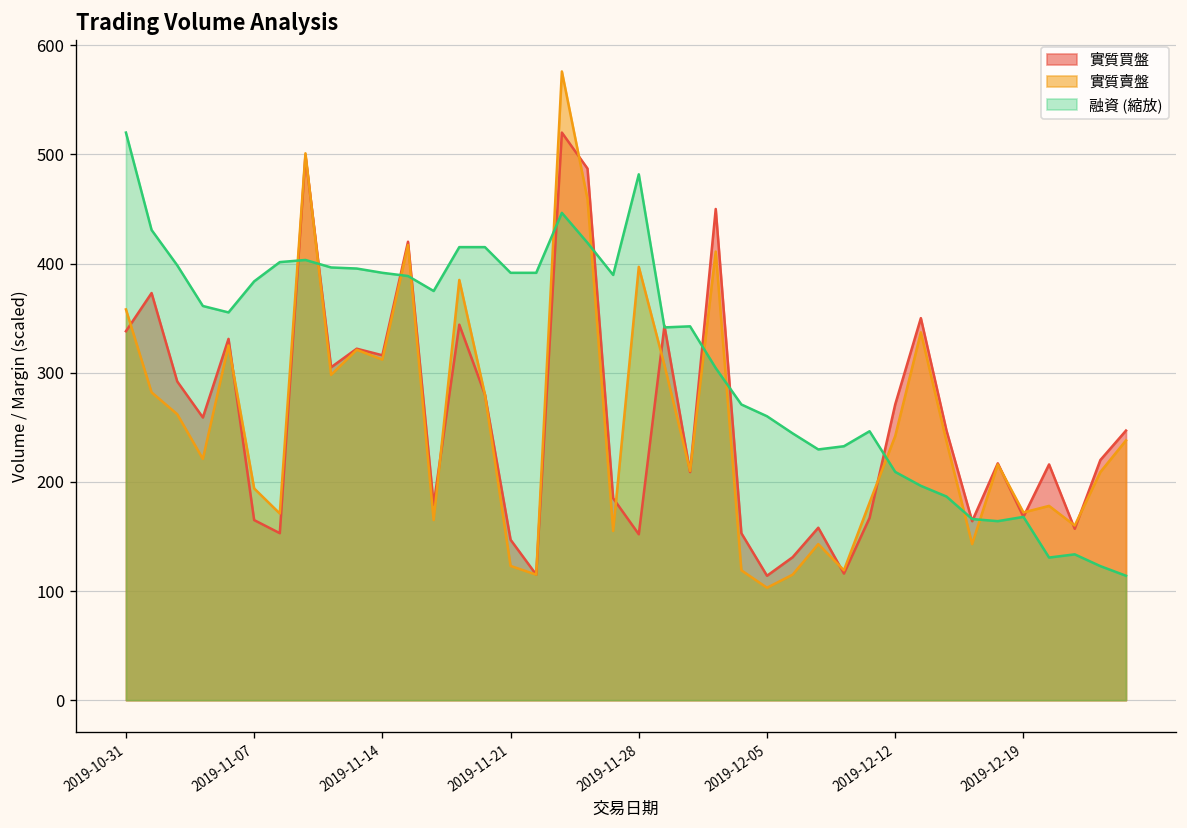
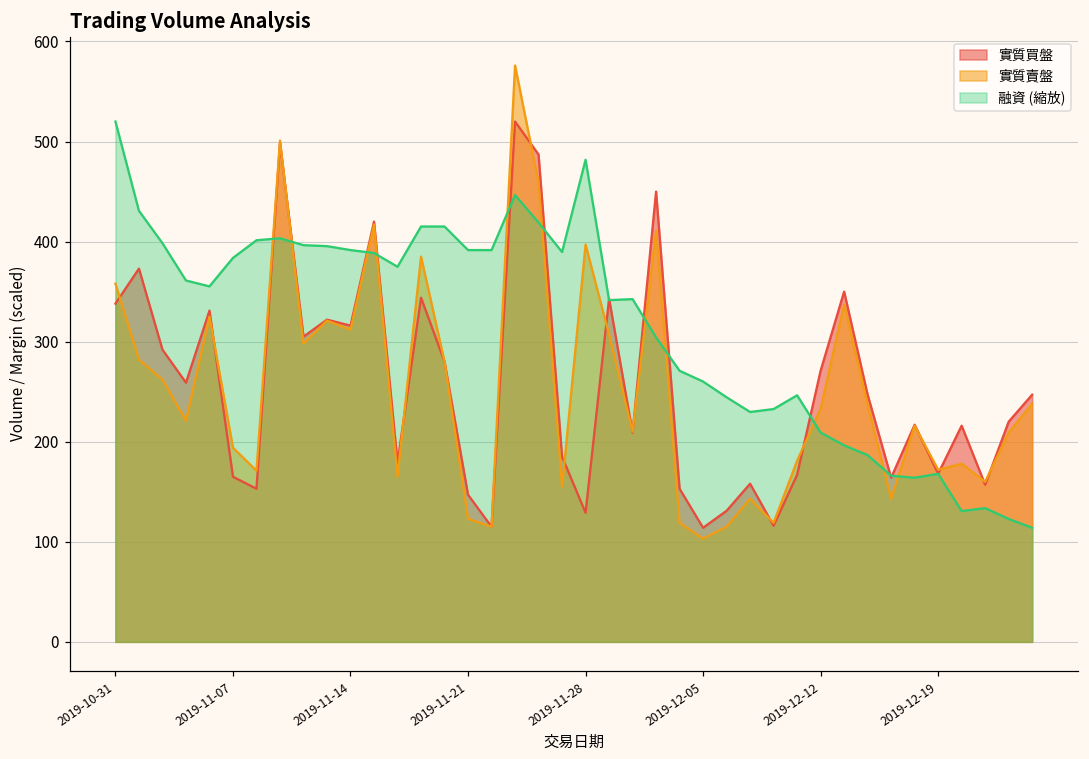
  {
    "實質買盤": {
      "2019-10-31": 340,
      "2019-11-07": 170,
      "2019-11-14": 320,
      "2019-11-21": 150,
-     "2019-11-28": 150,
+     "2019-11-28": 130,
      "2019-12-05": 110,
      "2019-12-12": 270
    },
    "實質賣盤": {
      "2019-10-31": 360,
      "2019-11-07": 190,
      "2019-11-14": 310,
      "2019-11-21": 120,
      "2019-11-28": 400,
      "2019-12-05": 100,
-     "2019-12-12": 240,
+     "2019-12-12": 230,
      "2019-12-19": 170
    },
    "融資 (縮放)": {
      "2019-10-31": 520,
      "2019-11-07": 380,
      "2019-11-14": 390,
      "2019-11-21": 390,
      "2019-11-28": 480,
      "2019-12-05": 260,
      "2019-12-12": 210
    }
  }
